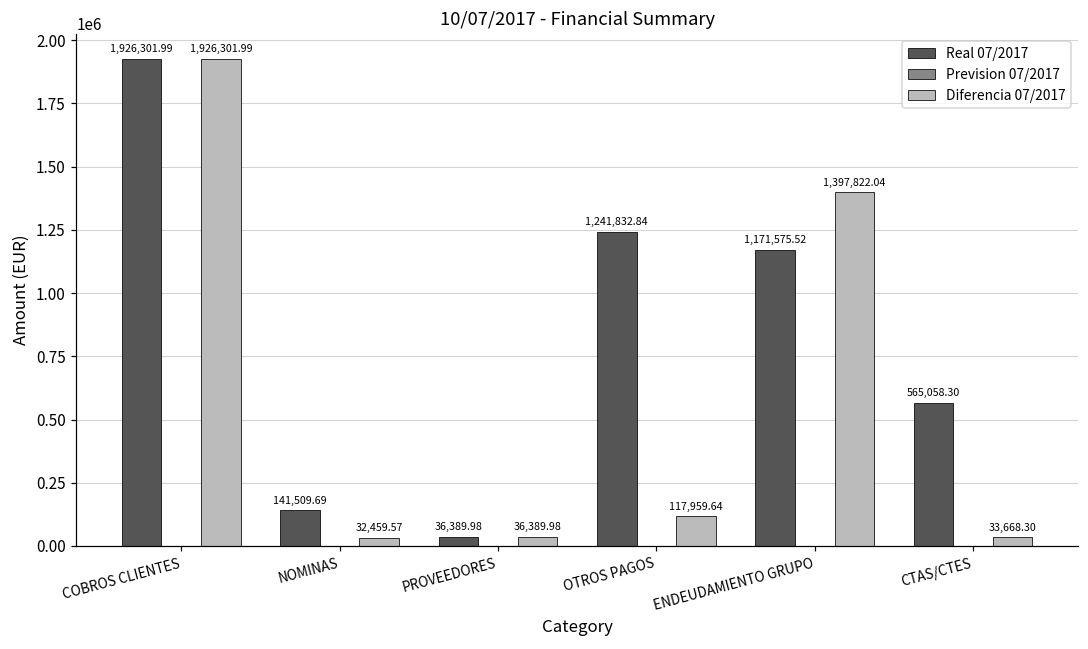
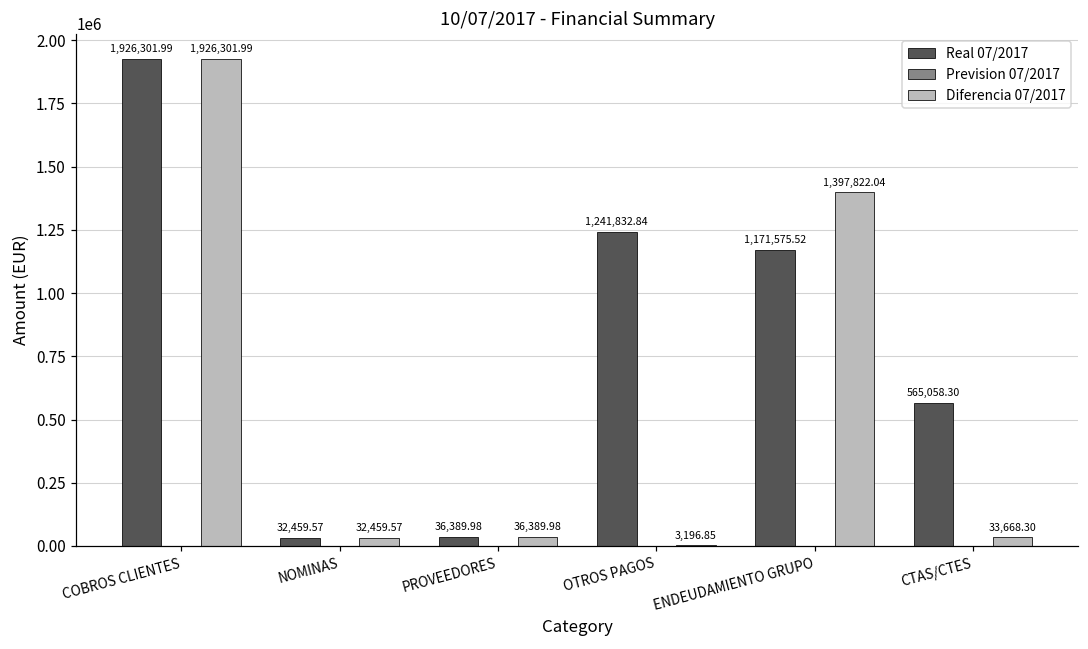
  {
    "Real 07/2017": {
      "COBROS CLIENTES": "1,926,301.99",
-     "NOMINAS": "141,509.69",
+     "NOMINAS": "32,459.57",
      "PROVEEDORES": "36,389.98",
      "OTROS PAGOS": "1,241,832.84",
      "ENDEUDAMIENTO GRUPO": "1,171,575.52",
      "CTAS/CTES": "565,058.30"
    },
    "Prevision 07/2017": {
      "COBROS CLIENTES": "0",
      "NOMINAS": "0",
      "PROVEEDORES": "0",
      "OTROS PAGOS": "0",
      "ENDEUDAMIENTO GRUPO": "0",
      "CTAS/CTES": "0"
    },
    "Diferencia 07/2017": {
      "COBROS CLIENTES": "1,926,301.99",
      "NOMINAS": "32,459.57",
      "PROVEEDORES": "36,389.98",
-     "OTROS PAGOS": "117,959.64",
+     "OTROS PAGOS": "3,196.85",
      "ENDEUDAMIENTO GRUPO": "1,397,822.04",
      "CTAS/CTES": "33,668.30"
    }
  }
